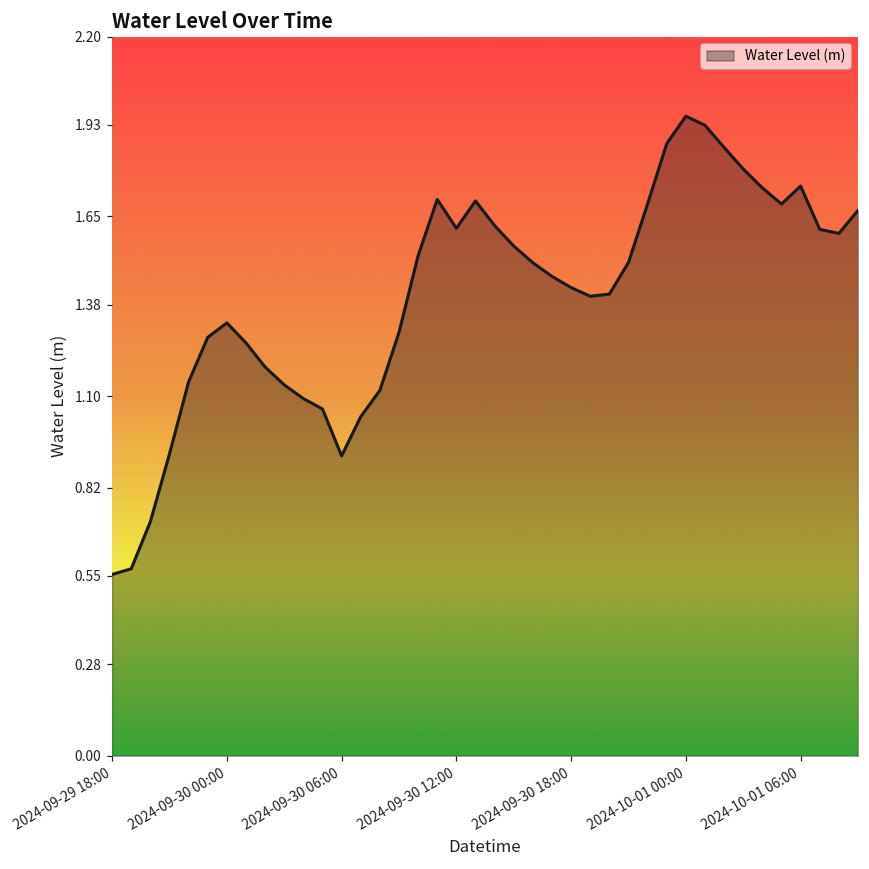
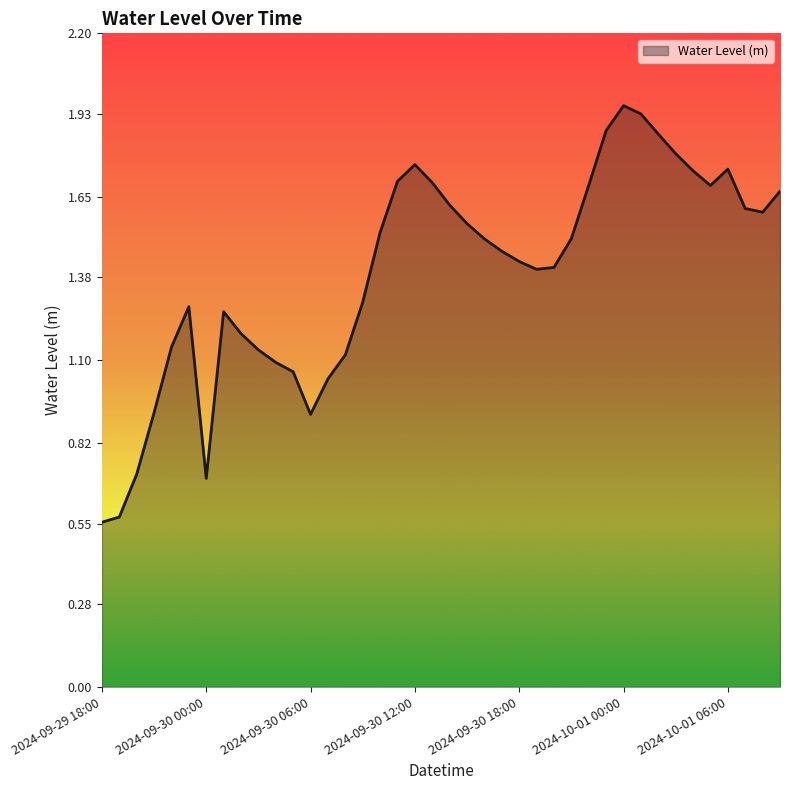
  {
    "2024-09-29 18:00": 0.55,
-   "2024-09-30 00:00": 1.32,
+   "2024-09-30 00:00": 0.70,
    "2024-09-30 06:00": 0.92,
-   "2024-09-30 12:00": 1.61,
+   "2024-09-30 12:00": 1.76,
    "2024-09-30 18:00": 1.43,
    "2024-10-01 00:00": 1.96,
    "2024-10-01 06:00": 1.74
  }
